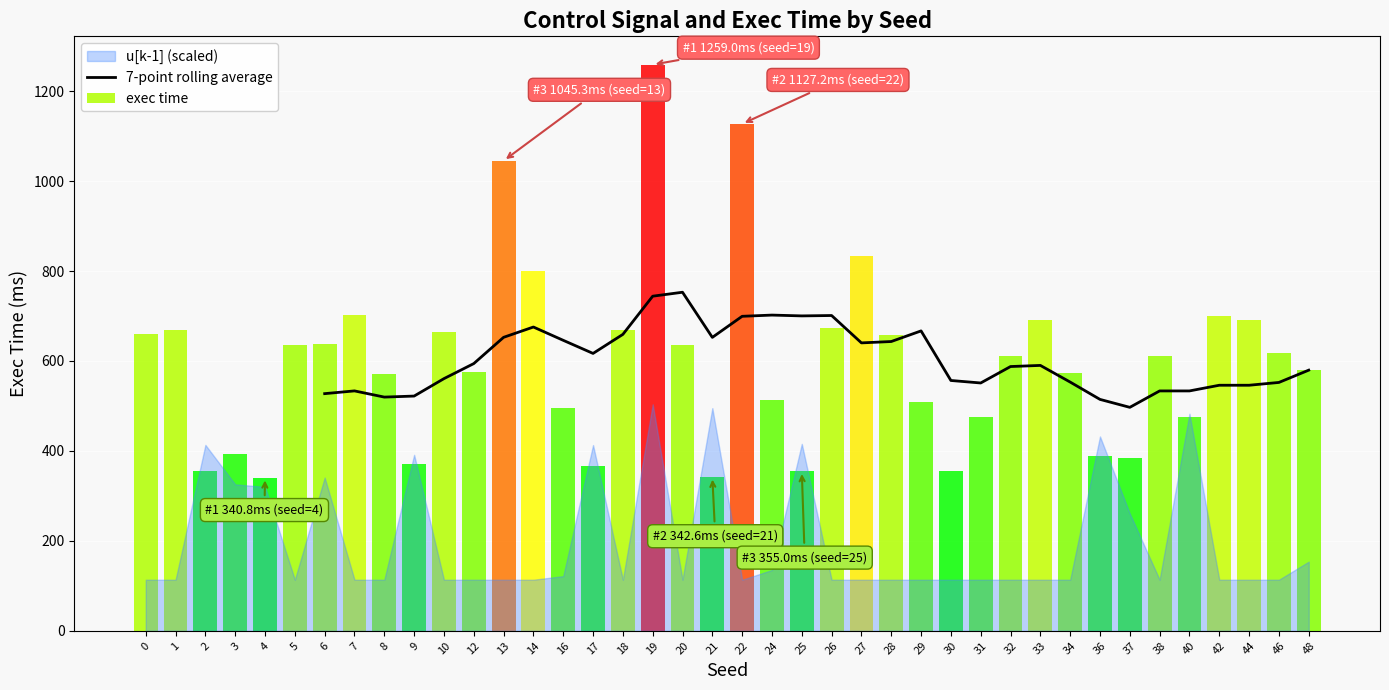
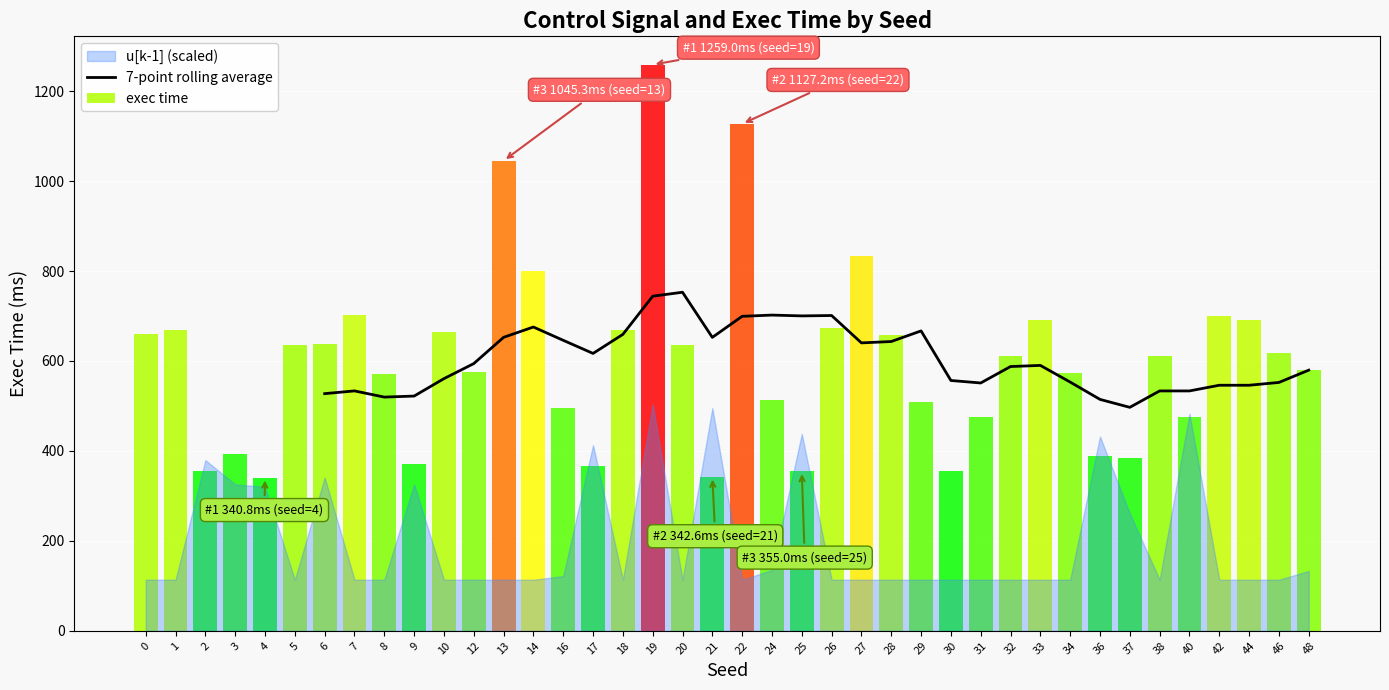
  {
    "u[k-1] (scaled)": {
      "0": 110,
      "1": 110,
-     "2": 410,
+     "2": 380,
      "3": 330,
      "4": 320,
      "5": 110,
      "6": 340,
      "7": 110,
      "8": 110,
-     "9": 390,
+     "9": 330,
      "10": 110,
      "12": 110,
      "13": 110,
      "14": 110,
      "16": 120,
      "17": 410,
      "18": 110,
      "19": 500,
      "20": 110,
      "21": 500,
      "22": 110,
      "24": 140,
-     "25": 420,
+     "25": 440,
      "26": 110,
      "27": 110,
      "28": 110,
      "29": 110,
      "30": 110,
      "31": 110,
      "32": 110,
      "33": 110,
      "34": 110,
      "36": 430,
      "37": 260,
      "38": 110,
      "40": 480,
      "42": 110,
      "44": 110,
      "46": 110,
-     "48": 150
+     "48": 130
    },
    "7-point rolling average": {
      "6": 530,
      "7": 530,
      "8": 520,
      "9": 520,
      "10": 560,
      "12": 590,
      "13": 650,
      "14": 680,
      "16": 650,
      "17": 620,
      "18": 660,
      "19": 740,
      "20": 750,
      "21": 650,
      "22": 700,
      "24": 700,
      "25": 700,
      "26": 700,
      "27": 640,
      "28": 640,
      "29": 670,
      "30": 560,
      "31": 550,
      "32": 590,
      "33": 590,
      "34": 550,
      "36": 510,
      "37": 500,
      "38": 530,
      "40": 530,
      "42": 550,
      "44": 550,
      "46": 550,
      "48": 580
    }
  }
